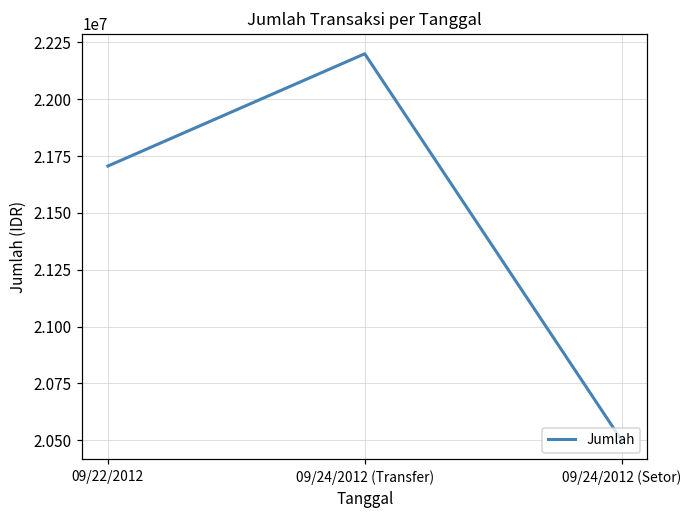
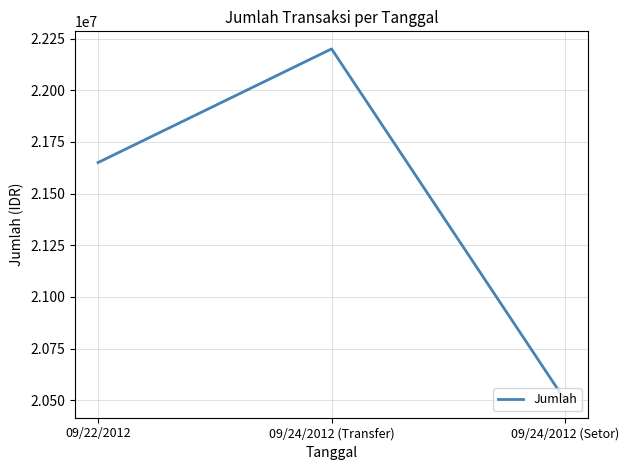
  {
-   "09/22/2012": 21710000,
+   "09/22/2012": 21650000,
    "09/24/2012 (Transfer)": 22200000
  }
